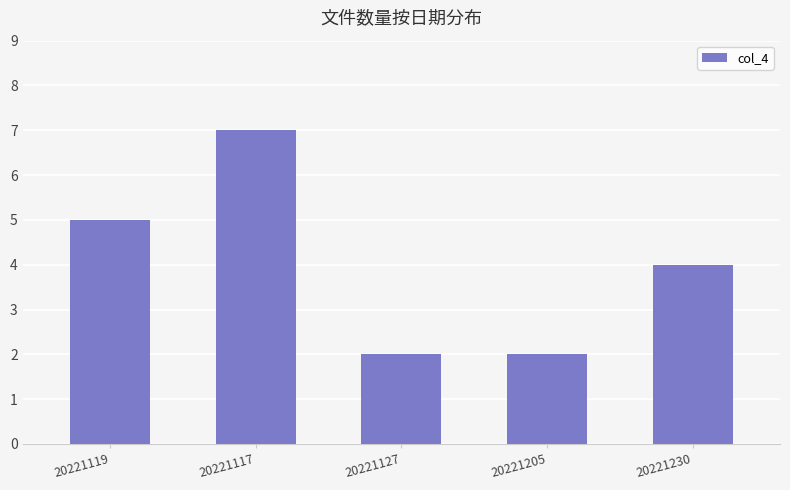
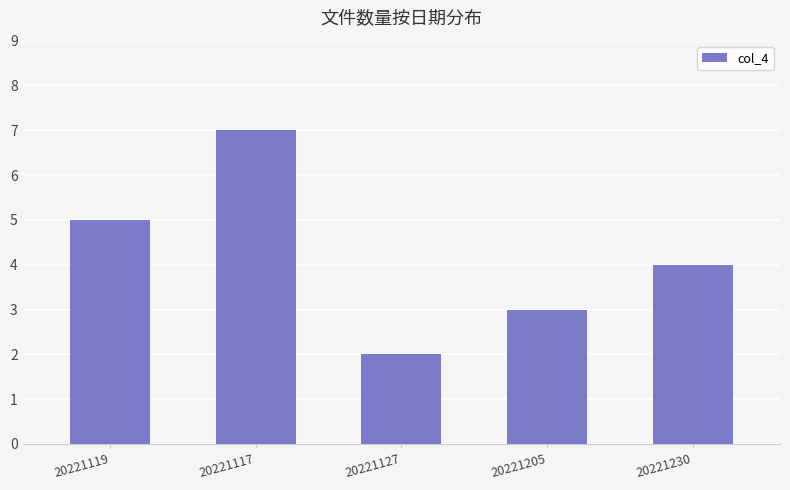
  {
    "20221119": 5,
    "20221117": 7,
    "20221127": 2,
-   "20221205": 2,
+   "20221205": 3,
    "20221230": 4
  }
